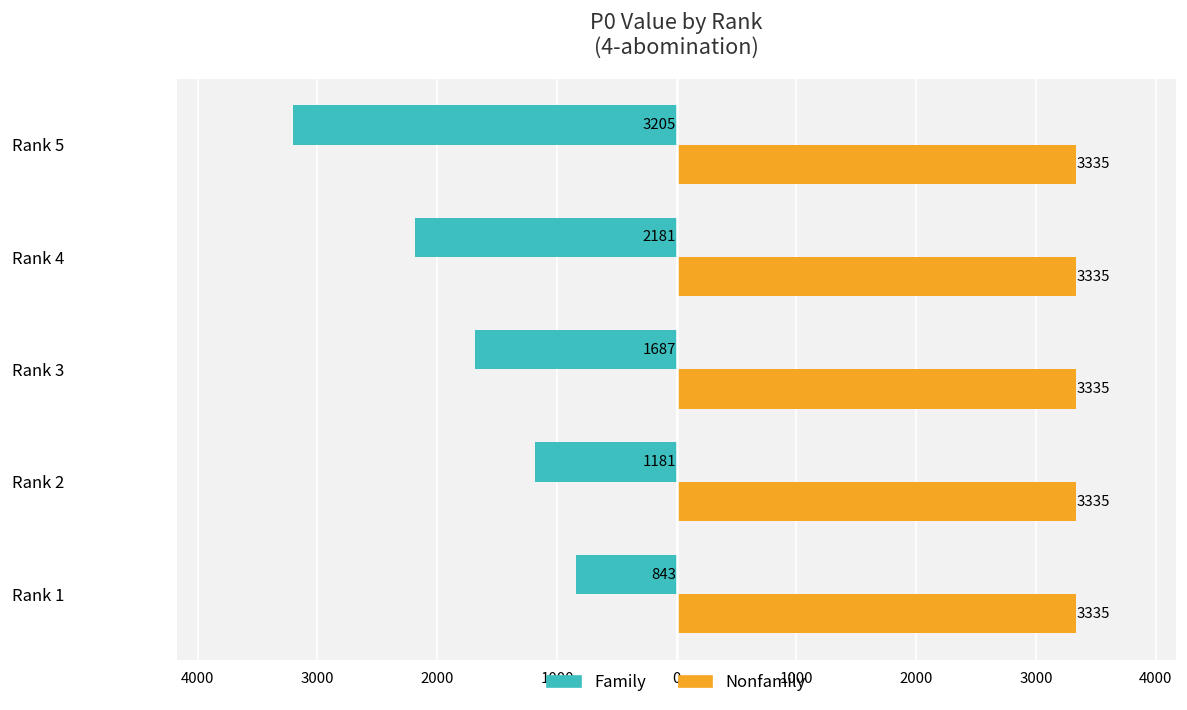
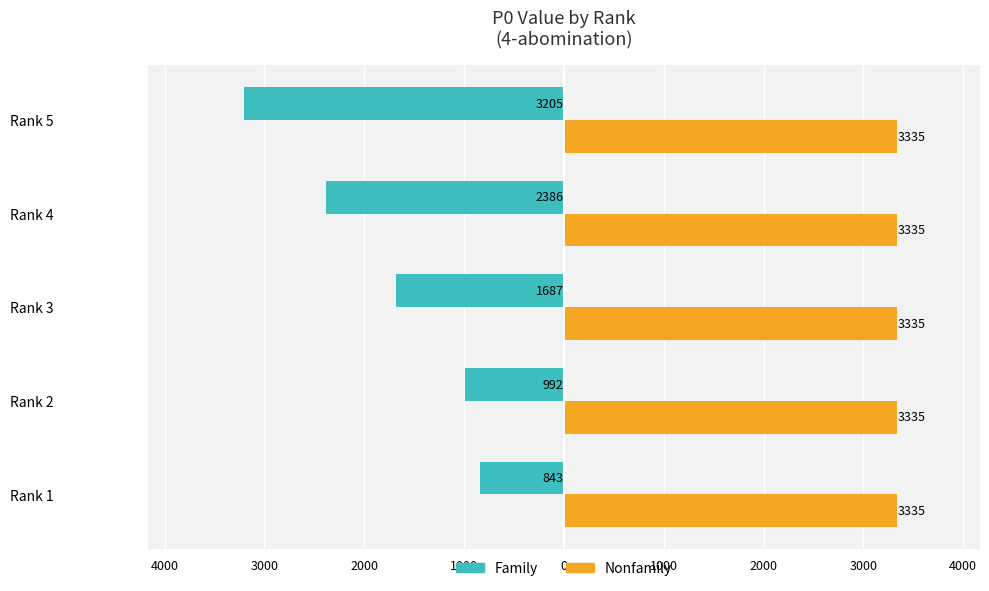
  {
    "Family": {
-     "Rank 4": 2181,
-     "Rank 2": 1181
+     "Rank 4": 2386,
+     "Rank 2": 992
    },
    "Nonfamily": {
      "Rank 5": 3335,
      "Rank 4": 3335,
      "Rank 3": 3335,
      "Rank 2": 3335,
      "Rank 1": 3335
    }
  }
